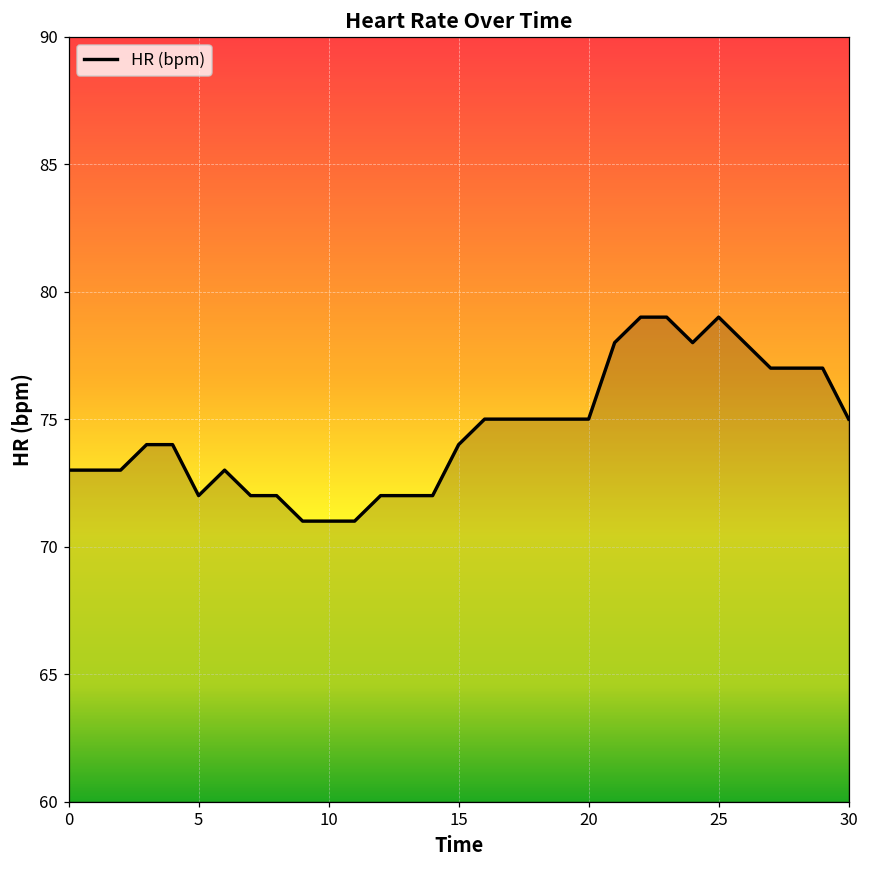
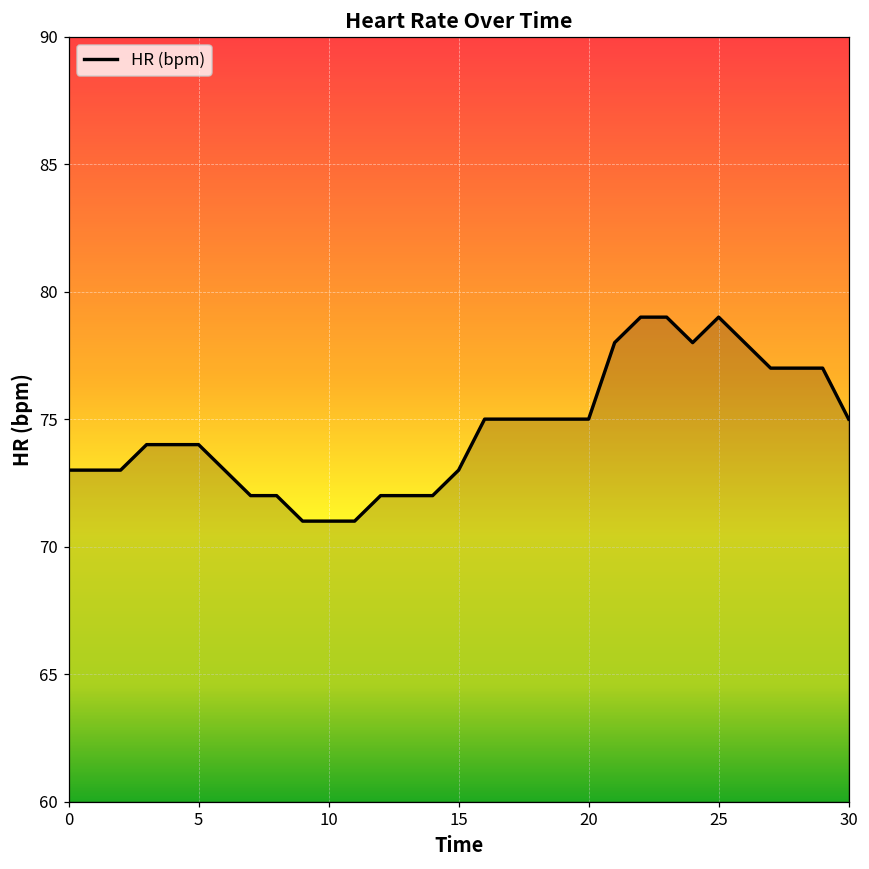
  {
    "0": 73,
-   "5": 72,
+   "5": 74,
    "10": 71,
-   "15": 74,
+   "15": 73,
    "20": 75,
    "25": 79,
    "30": 75
  }
